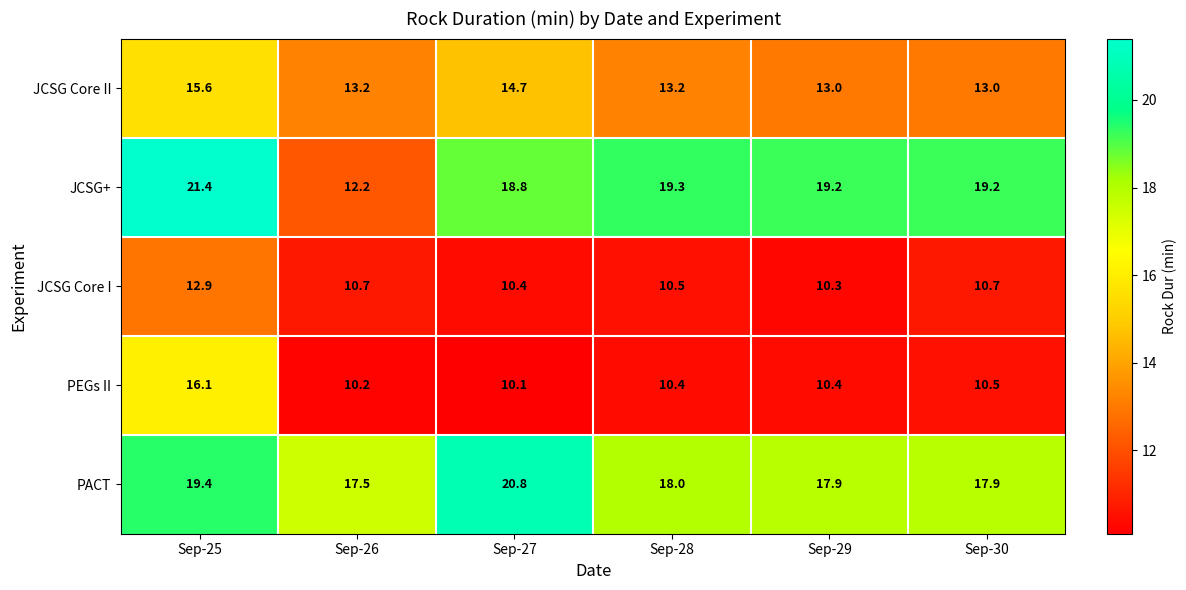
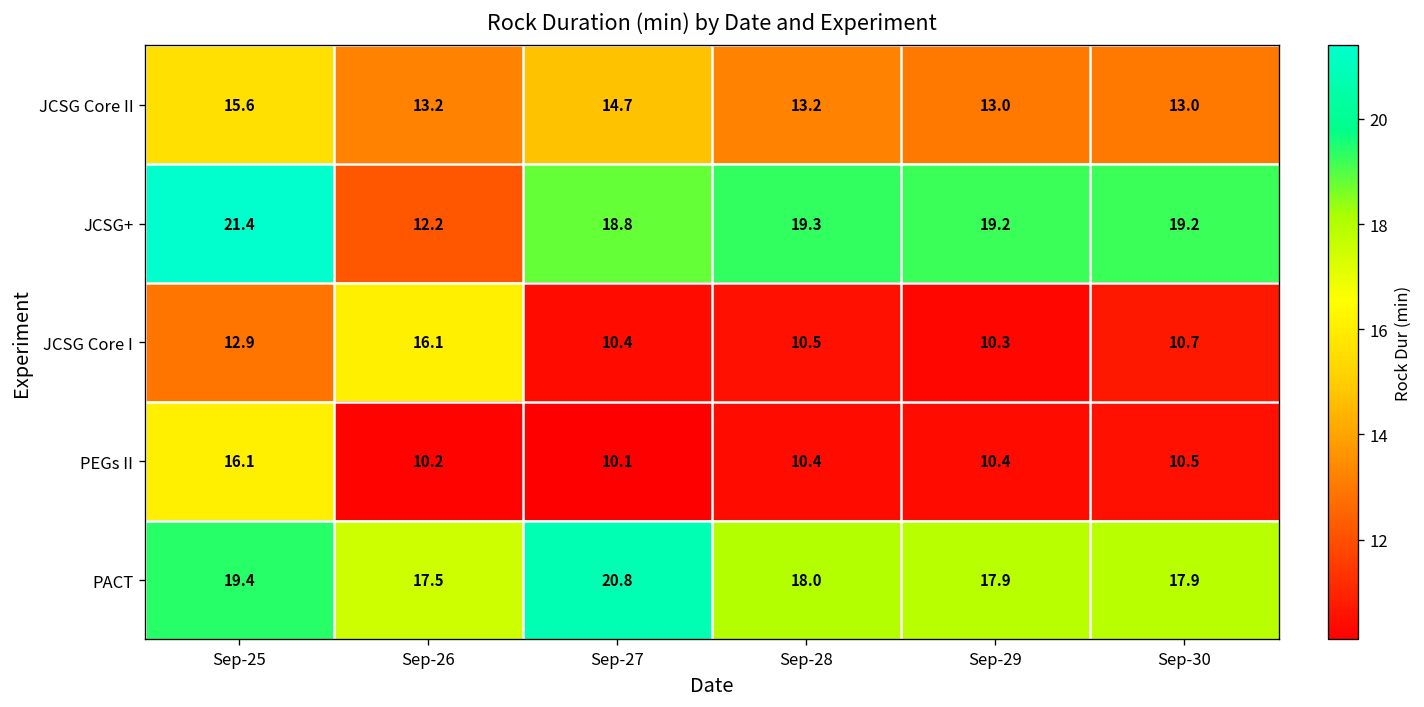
  {
    "JCSG Core II": {
      "Sep-25": 15.6,
      "Sep-26": 13.2,
      "Sep-27": 14.7,
      "Sep-28": 13.2,
      "Sep-29": 13.0,
      "Sep-30": 13.0
    },
    "JCSG+": {
      "Sep-25": 21.4,
      "Sep-26": 12.2,
      "Sep-27": 18.8,
      "Sep-28": 19.3,
      "Sep-29": 19.2,
      "Sep-30": 19.2
    },
    "JCSG Core I": {
      "Sep-25": 12.9,
-     "Sep-26": 10.7,
+     "Sep-26": 16.1,
      "Sep-27": 10.4,
      "Sep-28": 10.5,
      "Sep-29": 10.3,
      "Sep-30": 10.7
    },
    "PEGs II": {
      "Sep-25": 16.1,
      "Sep-26": 10.2,
      "Sep-27": 10.1,
      "Sep-28": 10.4,
      "Sep-29": 10.4,
      "Sep-30": 10.5
    },
    "PACT": {
      "Sep-25": 19.4,
      "Sep-26": 17.5,
      "Sep-27": 20.8,
      "Sep-28": 18.0,
      "Sep-29": 17.9,
      "Sep-30": 17.9
    }
  }
